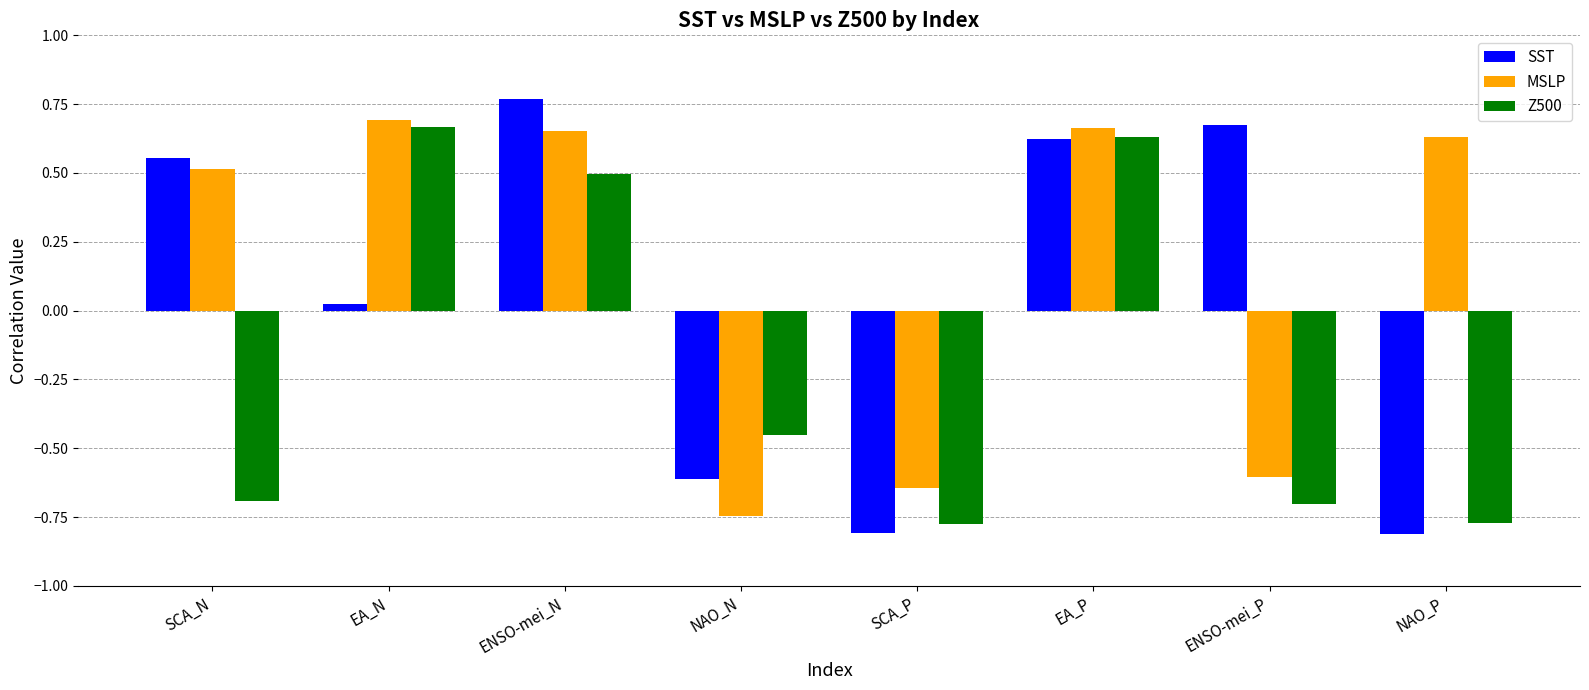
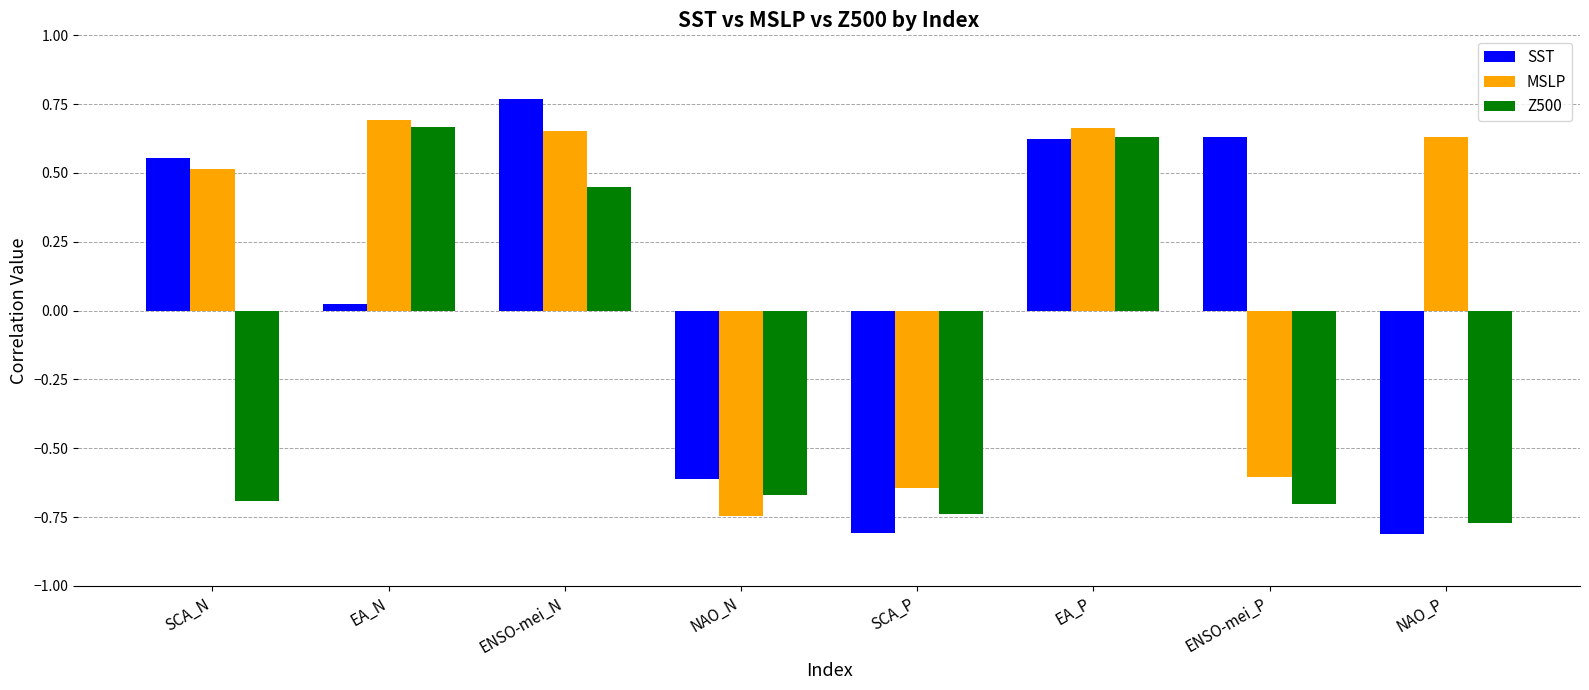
  {
    "SST": {
      "SCA_N": 0.55,
      "EA_N": 0.02,
      "ENSO-mei_N": 0.77,
      "NAO_N": -0.61,
      "SCA_P": -0.81,
      "EA_P": 0.62,
-     "ENSO-mei_P": 0.67,
+     "ENSO-mei_P": 0.63,
      "NAO_P": -0.81
    },
    "MSLP": {
      "SCA_N": 0.51,
      "EA_N": 0.69,
      "ENSO-mei_N": 0.65,
      "NAO_N": -0.75,
      "SCA_P": -0.65,
      "EA_P": 0.66,
      "ENSO-mei_P": -0.61,
      "NAO_P": 0.63
    },
    "Z500": {
      "SCA_N": -0.69,
      "EA_N": 0.67,
-     "ENSO-mei_N": 0.50,
-     "NAO_N": -0.45,
-     "SCA_P": -0.78,
+     "ENSO-mei_N": 0.45,
+     "NAO_N": -0.67,
+     "SCA_P": -0.74,
      "EA_P": 0.63,
      "ENSO-mei_P": -0.70,
      "NAO_P": -0.77
    }
  }
